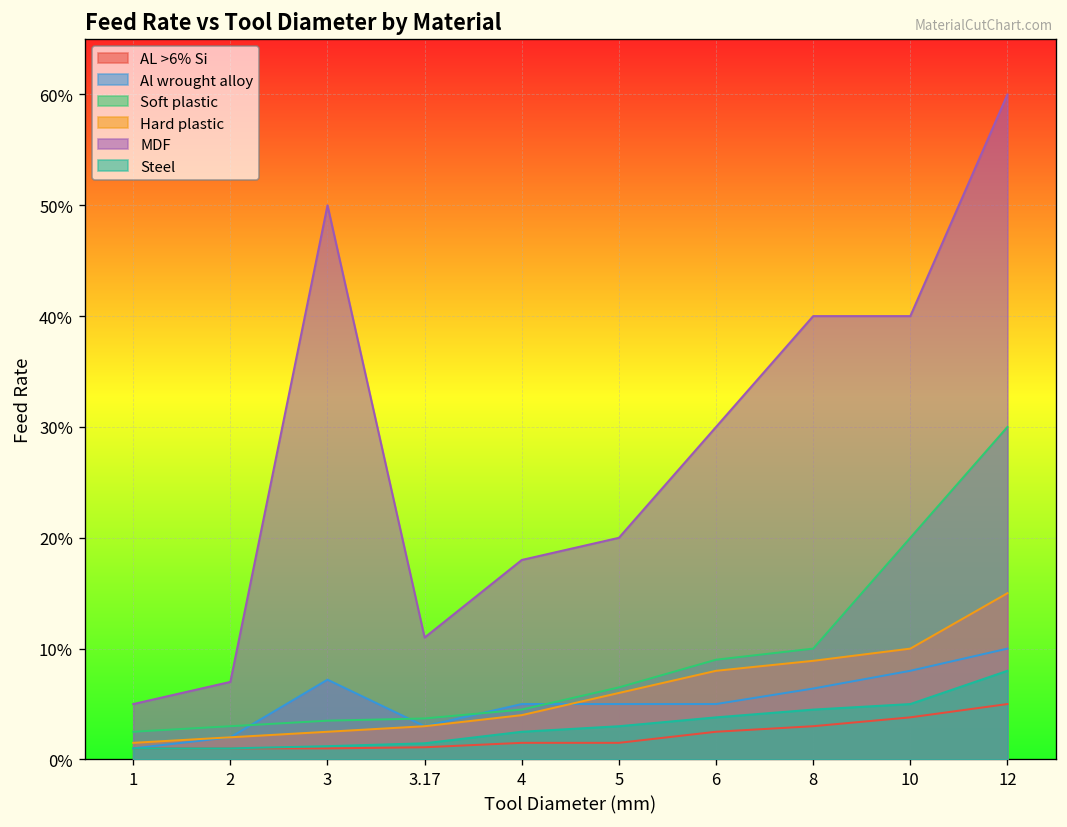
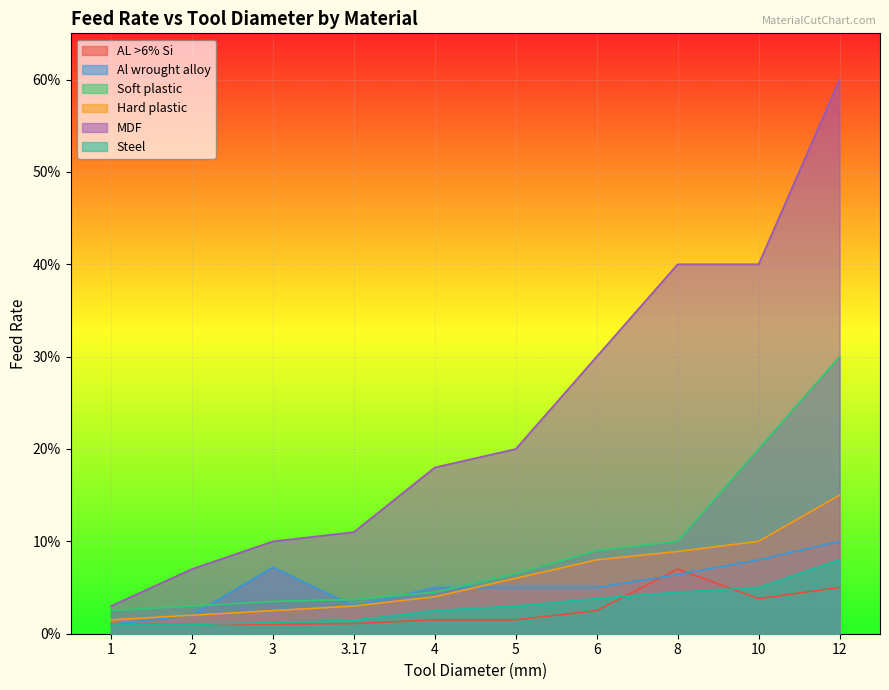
  {
    "AL >6% Si": {
      "3.17": "1%",
      "4": "2%",
      "5": "2%",
      "6": "3%",
-     "8": "3%",
+     "8": "7%",
      "10": "4%",
      "12": "5%"
    },
    "Al wrought alloy": {
      "3": "7%",
      "4": "5%",
      "5": "5%",
      "6": "5%",
      "8": "6%",
      "10": "8%",
      "12": "10%"
    },
    "Hard plastic": {
      "1": "2%",
      "3": "3%",
      "4": "4%",
      "5": "6%",
      "6": "8%",
      "8": "9%",
      "10": "10%",
      "12": "15%"
    },
    "MDF": {
-     "1": "5%",
+     "1": "3%",
      "2": "7%",
-     "3": "50%",
+     "3": "10%",
      "3.17": "11%",
      "4": "18%",
      "5": "20%",
      "6": "30%",
      "8": "40%",
      "10": "40%",
      "12": "60%"
    }
  }
